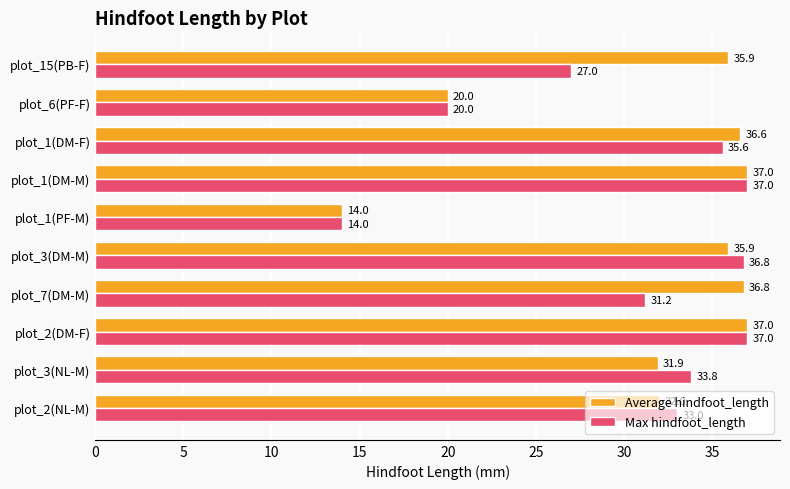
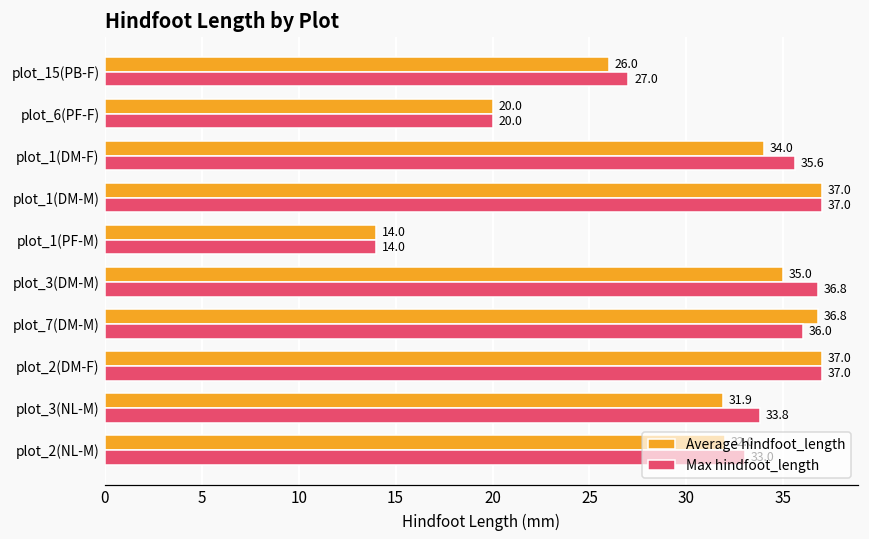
  {
    "Average hindfoot_length": {
-     "plot_15(PB-F)": 35.9,
+     "plot_15(PB-F)": 26.0,
      "plot_6(PF-F)": 20.0,
-     "plot_1(DM-F)": 36.6,
+     "plot_1(DM-F)": 34.0,
      "plot_1(DM-M)": 37.0,
      "plot_1(PF-M)": 14.0,
-     "plot_3(DM-M)": 35.9,
+     "plot_3(DM-M)": 35.0,
      "plot_7(DM-M)": 36.8,
      "plot_2(DM-F)": 37.0,
      "plot_3(NL-M)": 31.9
    },
    "Max hindfoot_length": {
      "plot_15(PB-F)": 27.0,
      "plot_6(PF-F)": 20.0,
      "plot_1(DM-F)": 35.6,
      "plot_1(DM-M)": 37.0,
      "plot_1(PF-M)": 14.0,
      "plot_3(DM-M)": 36.8,
-     "plot_7(DM-M)": 31.2,
+     "plot_7(DM-M)": 36.0,
      "plot_2(DM-F)": 37.0,
      "plot_3(NL-M)": 33.8
    }
  }
